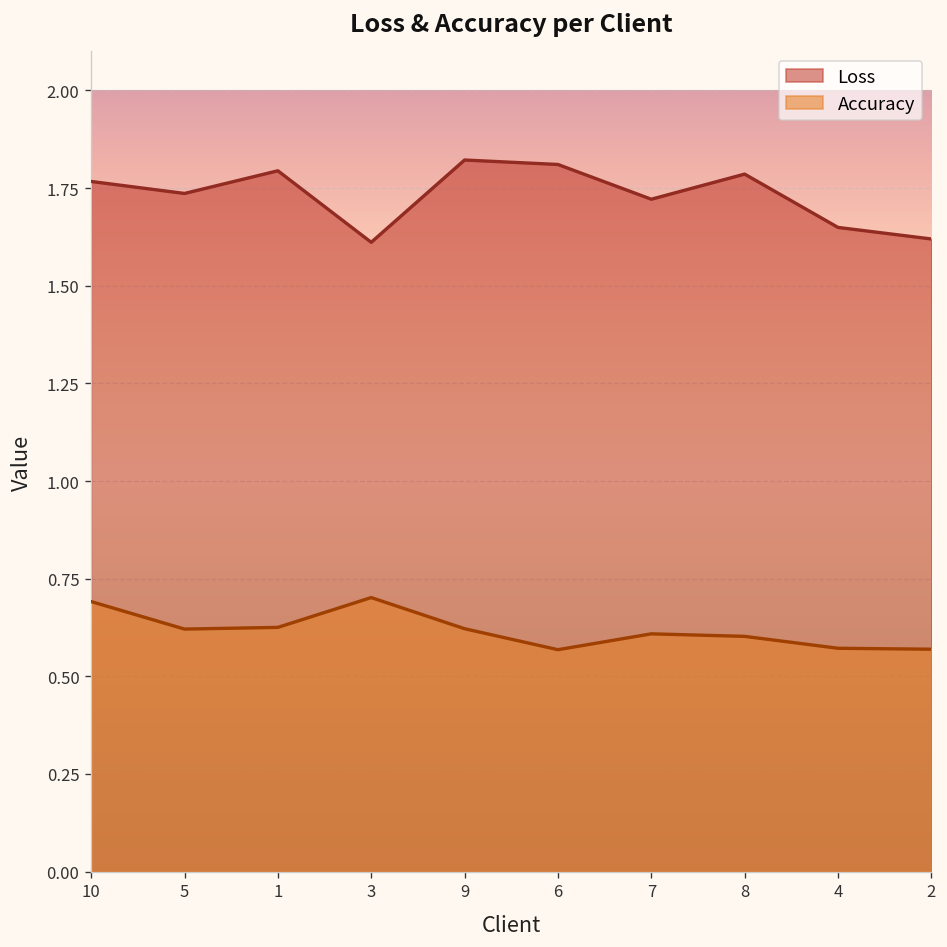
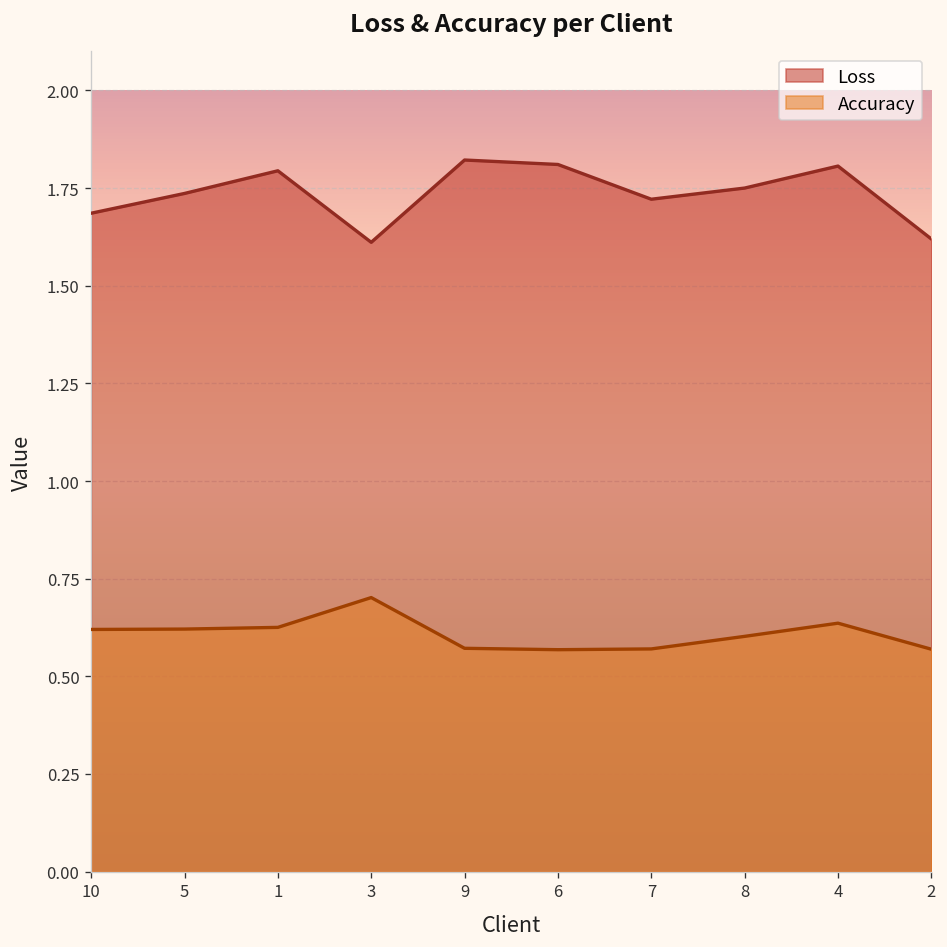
  {
    "Loss": {
-     "10": 1.77,
+     "10": 1.69,
      "5": 1.74,
      "1": 1.79,
      "3": 1.61,
      "9": 1.82,
      "6": 1.81,
      "7": 1.72,
-     "8": 1.79,
-     "4": 1.65,
+     "8": 1.75,
+     "4": 1.81,
      "2": 1.62
    },
    "Accuracy": {
-     "10": 0.69,
+     "10": 0.62,
      "5": 0.62,
      "1": 0.63,
      "3": 0.70,
-     "9": 0.62,
+     "9": 0.57,
      "6": 0.57,
-     "7": 0.61,
+     "7": 0.57,
      "8": 0.60,
-     "4": 0.57,
+     "4": 0.64,
      "2": 0.57
    }
  }
